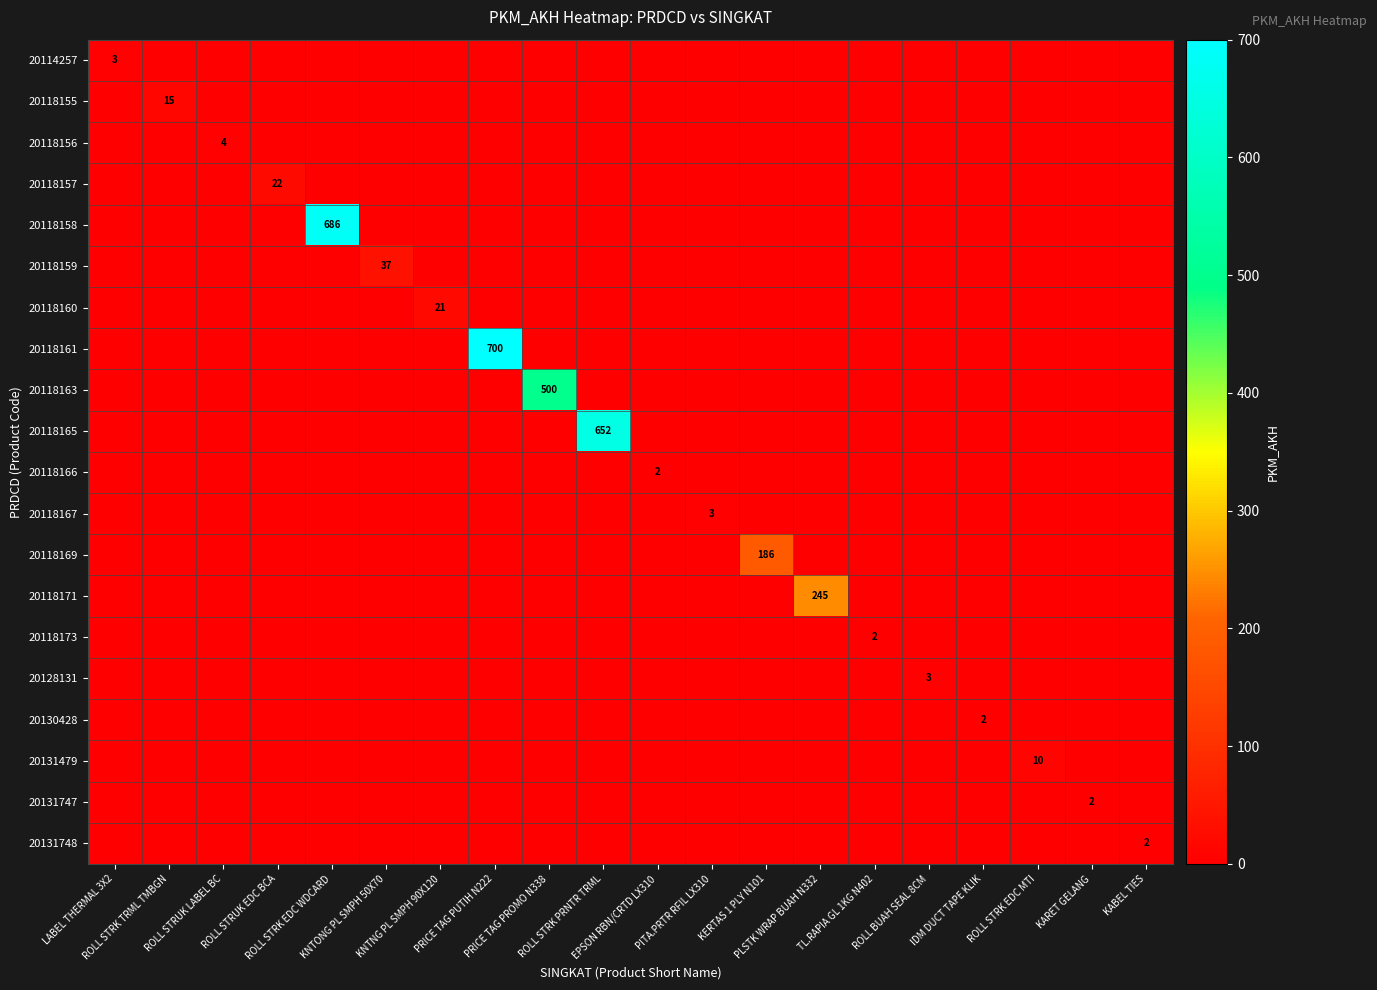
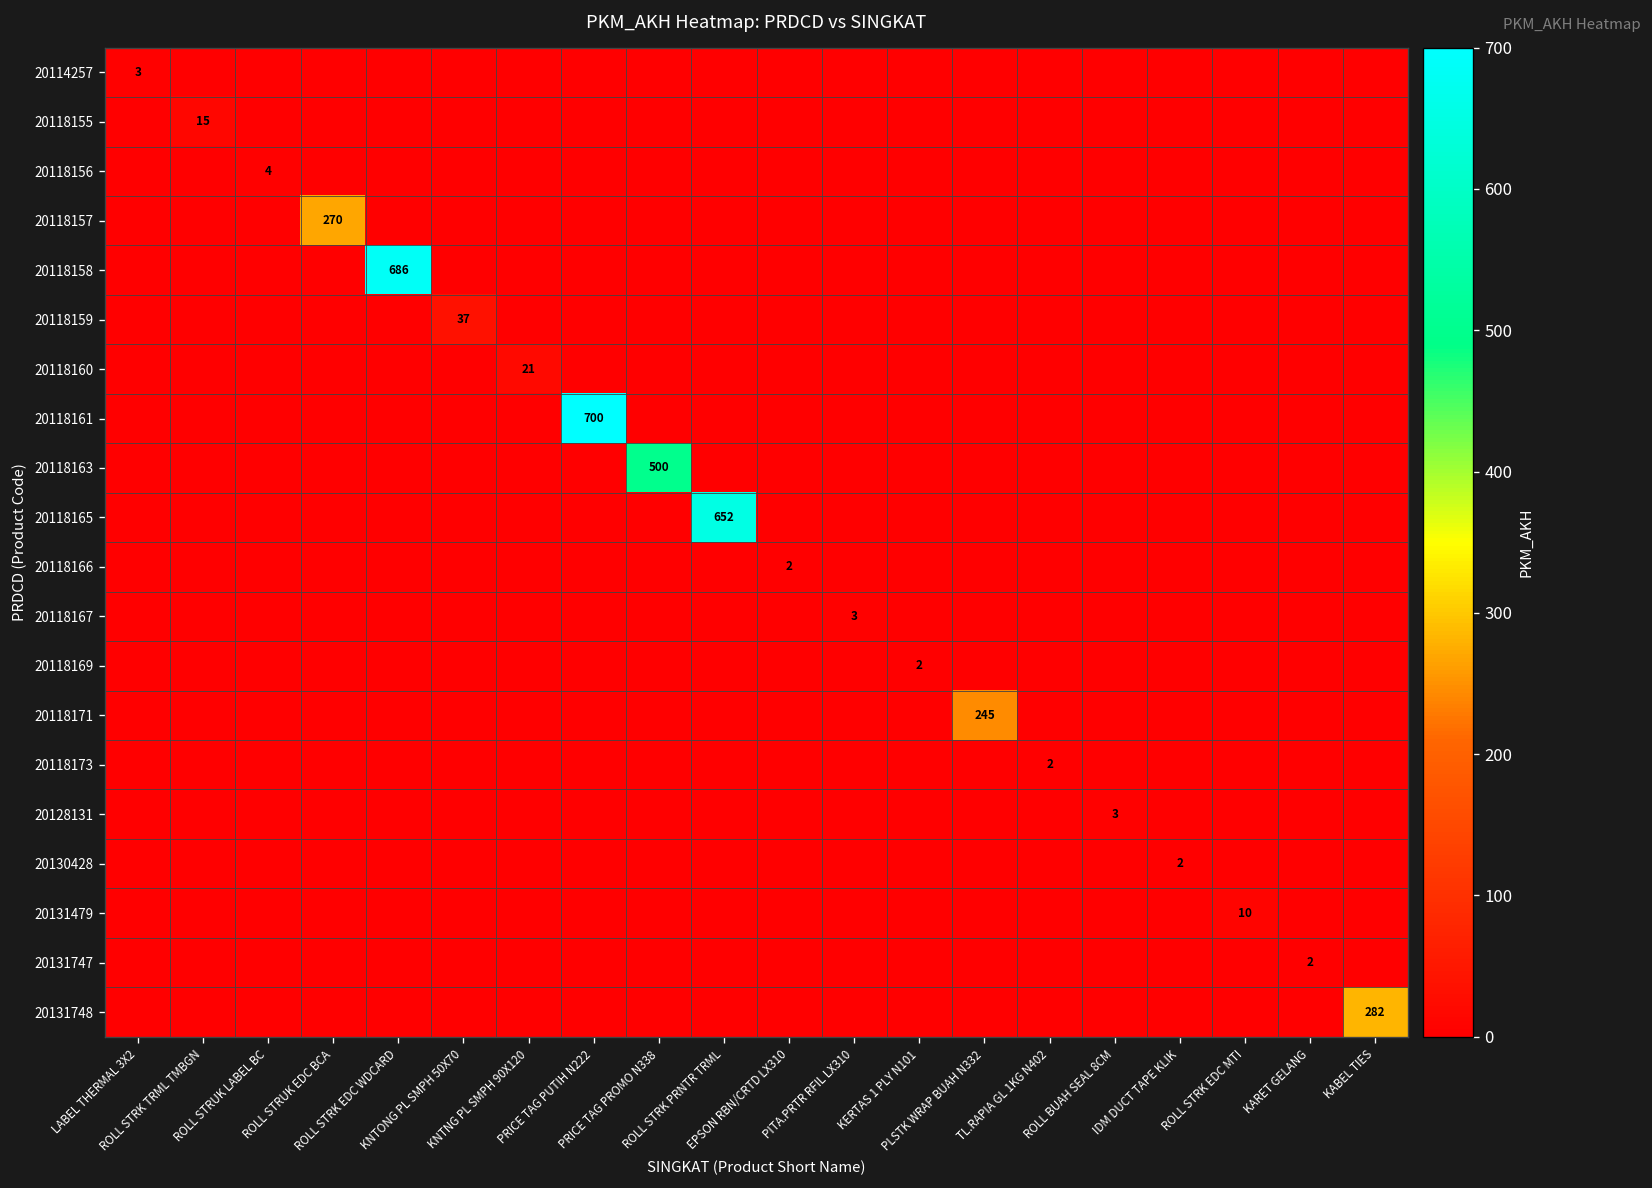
  {
    "20114257": {
      "LABEL THERMAL 3X2": 3
    },
    "20118155": {
      "ROLL STRK TRML TMBGN": 15
    },
    "20118156": {
      "ROLL STRUK LABEL BC": 4
    },
    "20118157": {
-     "ROLL STRUK EDC BCA": 22
+     "ROLL STRUK EDC BCA": 270
    },
    "20118158": {
      "ROLL STRK EDC WDCARD": 686
    },
    "20118159": {
      "KNTONG PL SMPH 50X70": 37
    },
    "20118160": {
      "KNTNG PL SMPH 90X120": 21
    },
    "20118161": {
      "PRICE TAG PUTIH N222": 700
    },
    "20118163": {
      "PRICE TAG PROMO N338": 500
    },
    "20118165": {
      "ROLL STRK PRNTR TRML": 652
    },
    "20118166": {
      "EPSON RBN/CRTD LX310": 2
    },
    "20118167": {
      "PITA.PRTR RFIL LX310": 3
    },
    "20118169": {
-     "KERTAS 1 PLY N101": 186
+     "KERTAS 1 PLY N101": 2
    },
    "20118171": {
      "PLSTK WRAP BUAH N332": 245
    },
    "20118173": {
      "TL.RAPIA GL 1KG N402": 2
    },
    "20128131": {
      "ROLL BUAH SEAL 8CM": 3
    },
    "20130428": {
      "IDM DUCT TAPE KLIK": 2
    },
    "20131479": {
      "ROLL STRK EDC MTI": 10
    },
    "20131747": {
      "KARET GELANG": 2
    },
    "20131748": {
-     "KABEL TIES": 2
+     "KABEL TIES": 282
    }
  }
